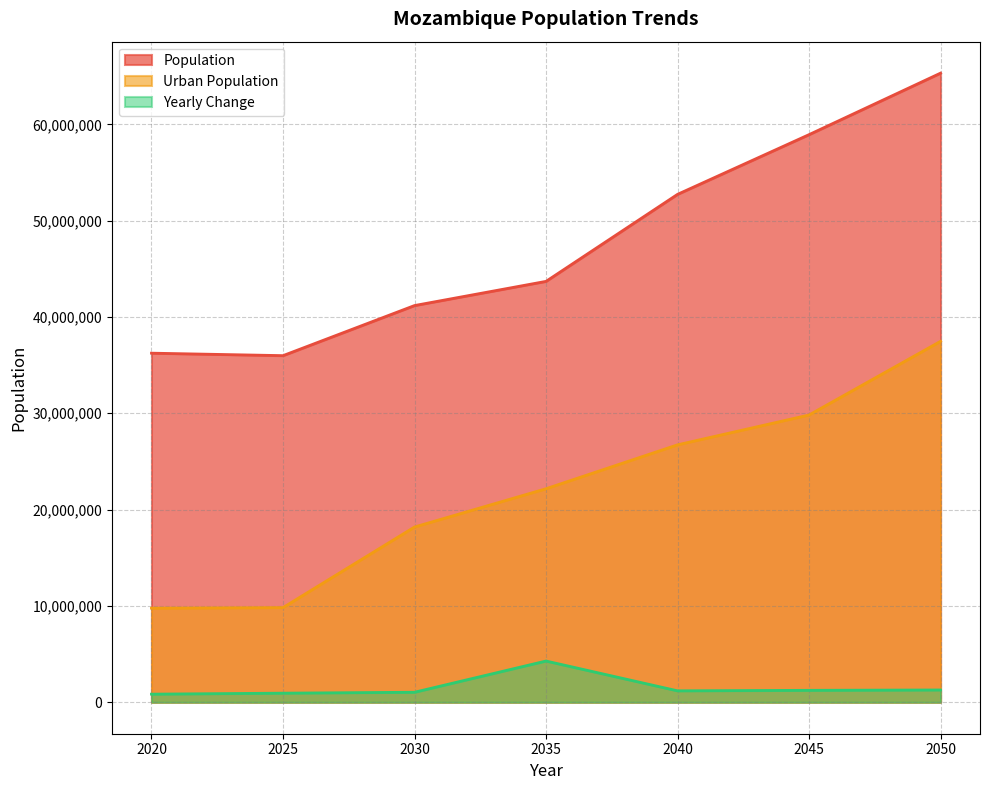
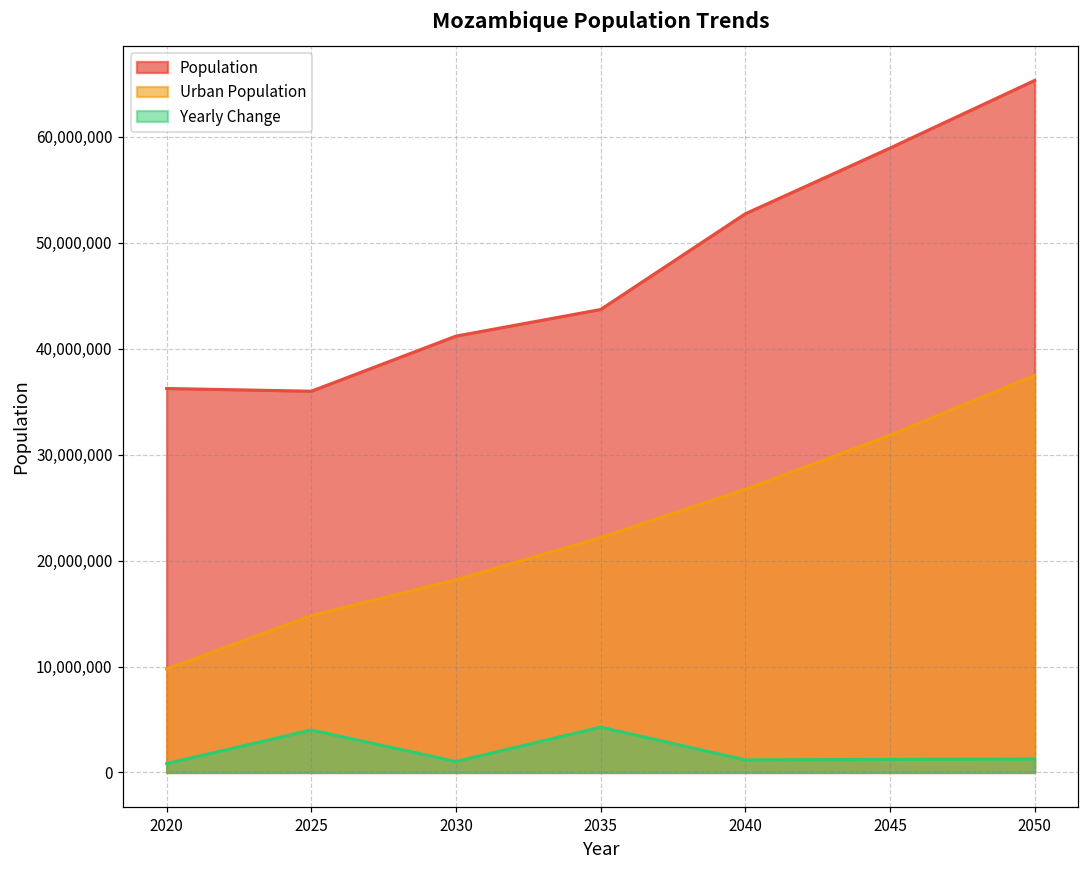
  {
    "Population": {
      "2020": "36,000,000",
      "2025": "36,000,000",
      "2030": "41,000,000",
      "2035": "44,000,000",
      "2040": "53,000,000",
      "2045": "59,000,000",
      "2050": "65,000,000"
    },
    "Urban Population": {
      "2020": "10,000,000",
-     "2025": "10,000,000",
+     "2025": "15,000,000",
      "2030": "18,000,000",
      "2035": "22,000,000",
      "2040": "27,000,000",
-     "2045": "30,000,000",
+     "2045": "32,000,000",
      "2050": "37,000,000"
    },
    "Yearly Change": {
      "2020": "1,000,000",
-     "2025": "1,000,000",
+     "2025": "4,000,000",
      "2030": "1,000,000",
      "2035": "4,000,000",
      "2040": "1,000,000",
      "2045": "1,000,000",
      "2050": "1,000,000"
    }
  }
